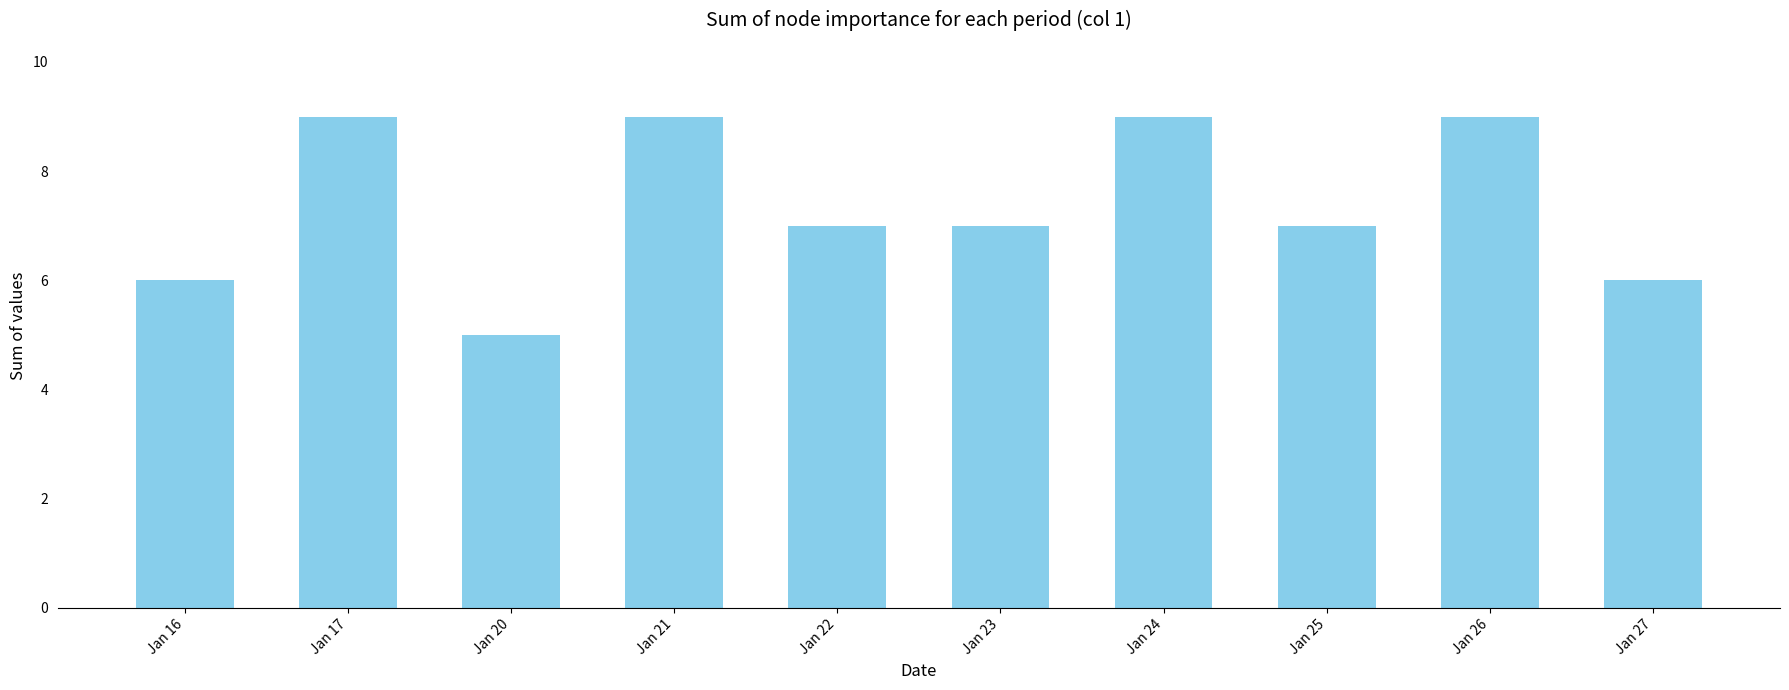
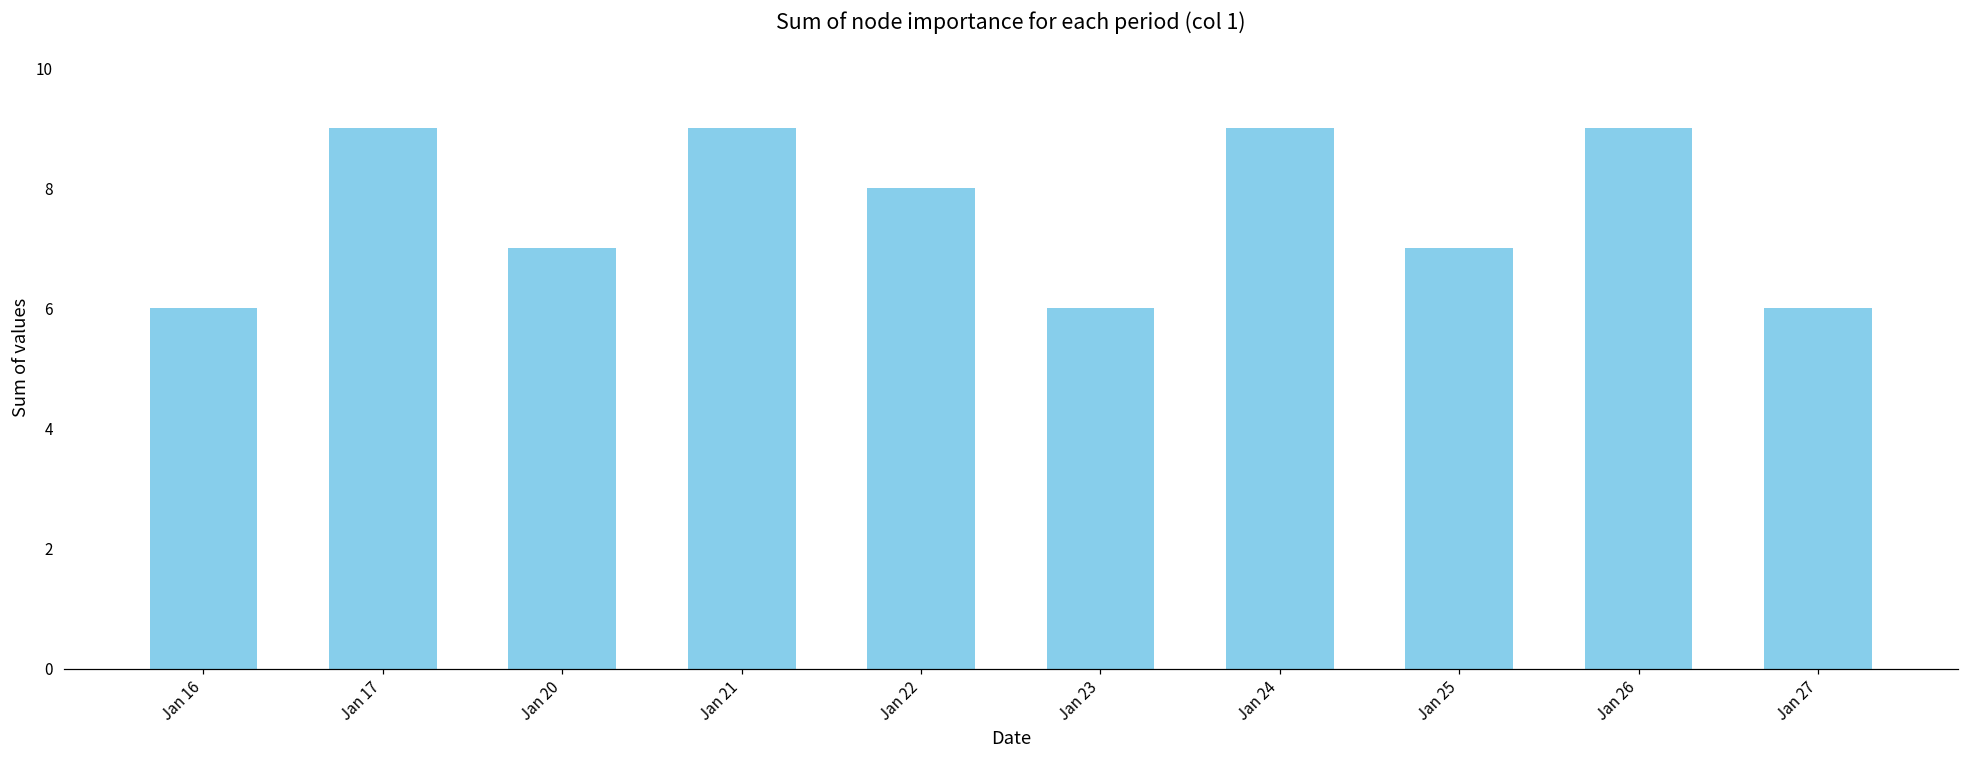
  {
    "Jan 16": 6,
    "Jan 17": 9,
-   "Jan 20": 5,
+   "Jan 20": 7,
    "Jan 21": 9,
-   "Jan 22": 7,
-   "Jan 23": 7,
+   "Jan 22": 8,
+   "Jan 23": 6,
    "Jan 24": 9,
    "Jan 25": 7,
    "Jan 26": 9,
    "Jan 27": 6
  }
